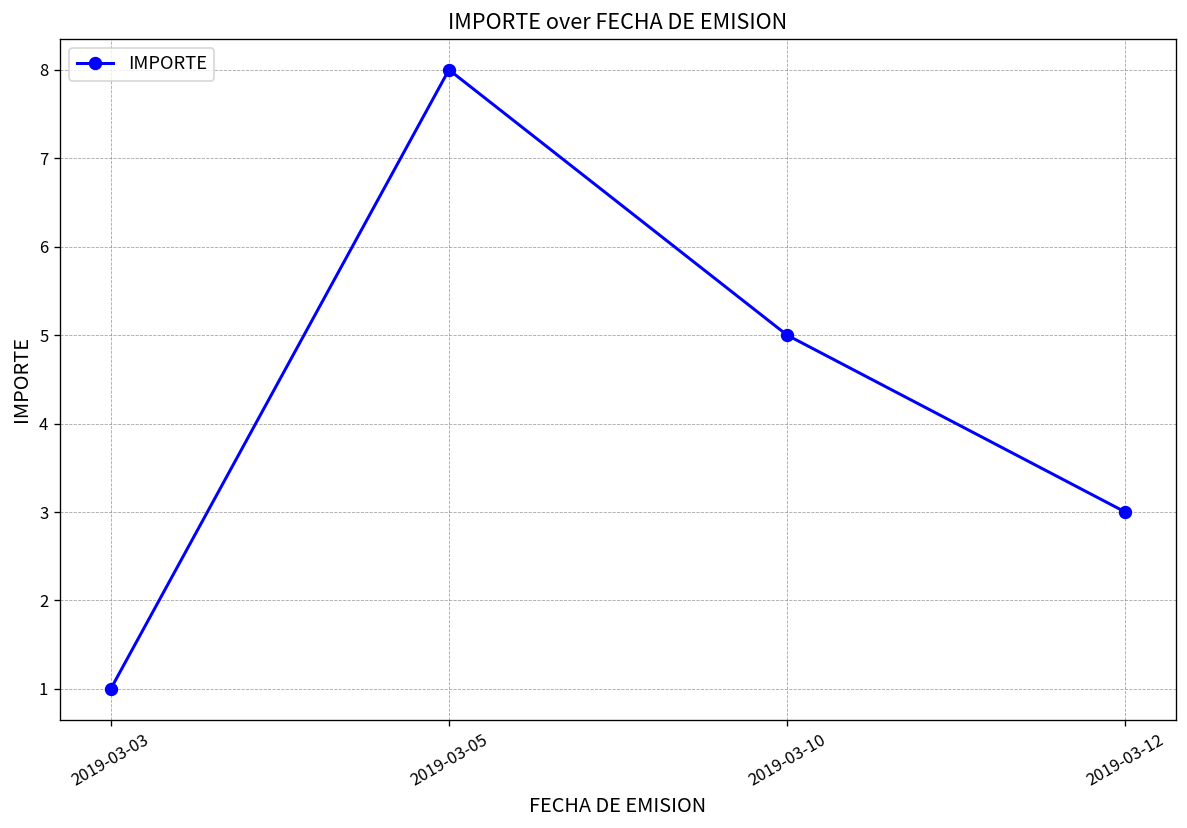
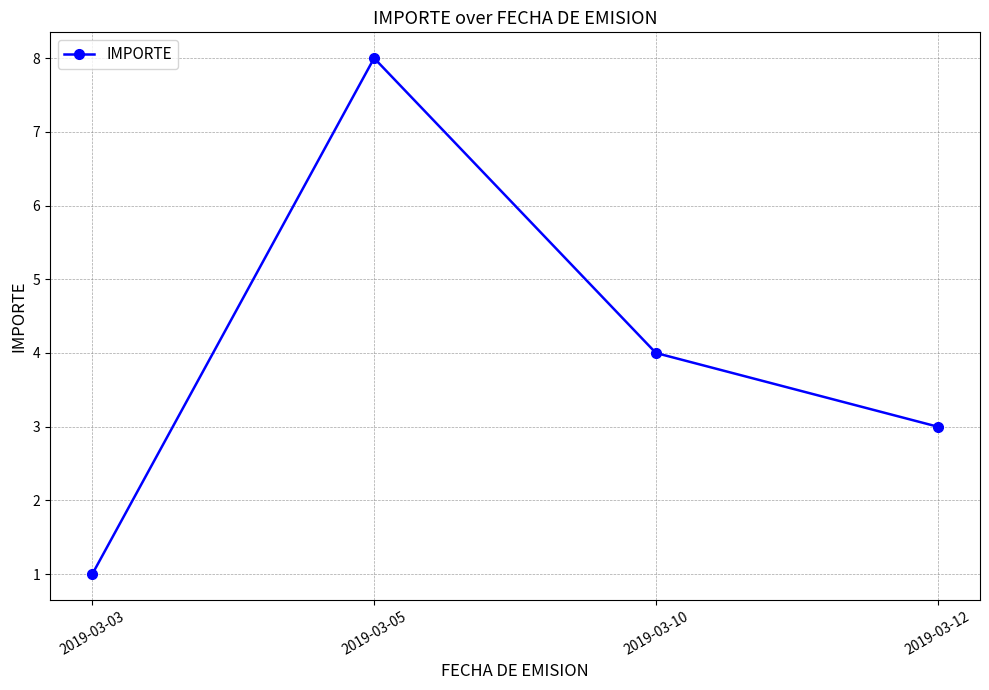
  {
    "2019-03-03": 1,
    "2019-03-05": 8,
-   "2019-03-10": 5,
+   "2019-03-10": 4,
    "2019-03-12": 3
  }
